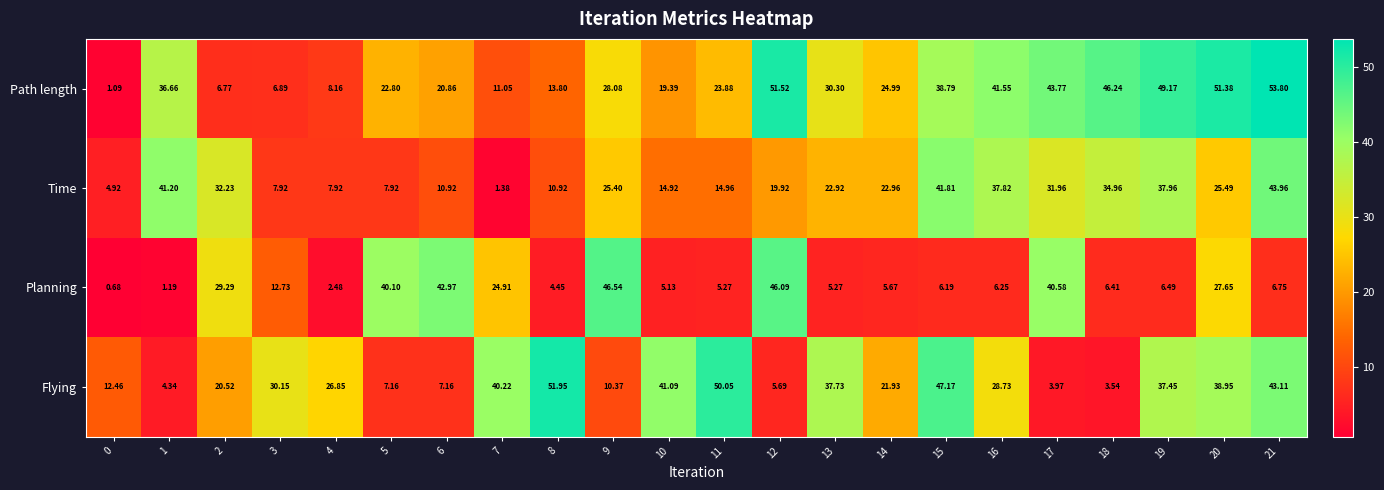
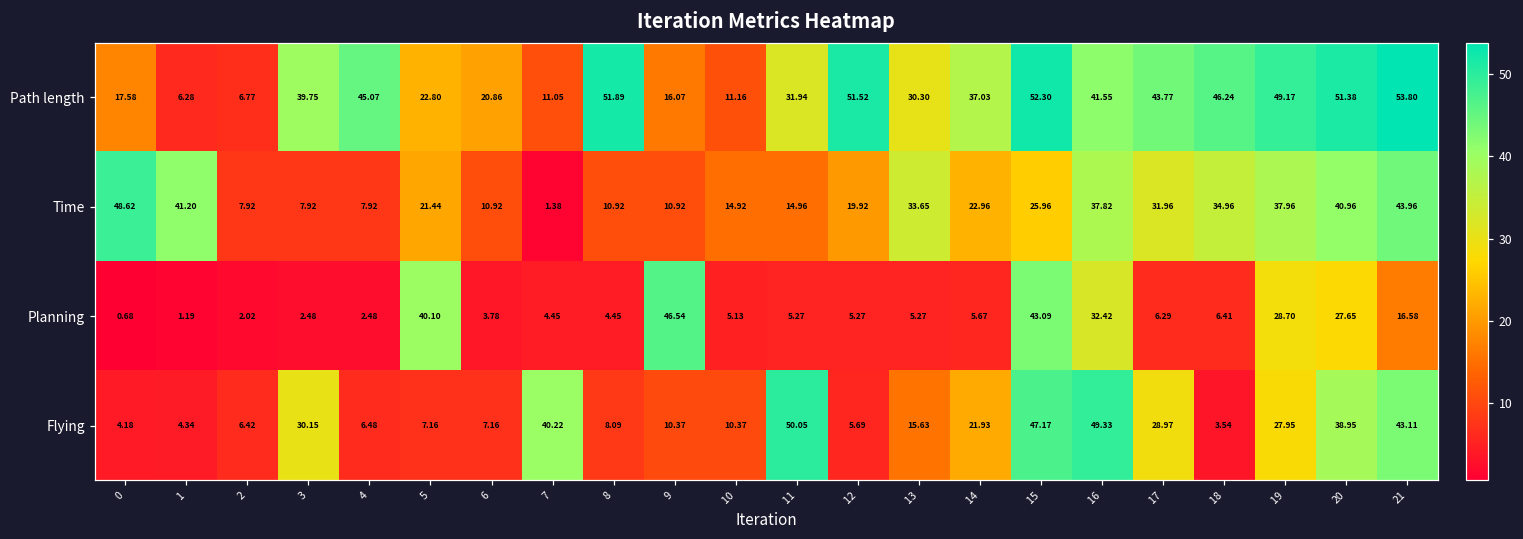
  {
    "Path length": {
-     "0": 1.09,
-     "1": 36.66,
+     "0": 17.58,
+     "1": 6.28,
      "2": 6.77,
-     "3": 6.89,
-     "4": 8.16,
+     "3": 39.75,
+     "4": 45.07,
      "5": 22.80,
      "6": 20.86,
      "7": 11.05,
-     "8": 13.80,
-     "9": 28.08,
-     "10": 19.39,
-     "11": 23.88,
+     "8": 51.89,
+     "9": 16.07,
+     "10": 11.16,
+     "11": 31.94,
      "12": 51.52,
      "13": 30.30,
-     "14": 24.99,
-     "15": 38.79,
+     "14": 37.03,
+     "15": 52.30,
      "16": 41.55,
      "17": 43.77,
      "18": 46.24,
      "19": 49.17,
      "20": 51.38,
      "21": 53.80
    },
    "Time": {
-     "0": 4.92,
+     "0": 48.62,
      "1": 41.20,
-     "2": 32.23,
+     "2": 7.92,
      "3": 7.92,
      "4": 7.92,
-     "5": 7.92,
+     "5": 21.44,
      "6": 10.92,
      "7": 1.38,
      "8": 10.92,
-     "9": 25.40,
+     "9": 10.92,
      "10": 14.92,
      "11": 14.96,
      "12": 19.92,
-     "13": 22.92,
+     "13": 33.65,
      "14": 22.96,
-     "15": 41.81,
+     "15": 25.96,
      "16": 37.82,
      "17": 31.96,
      "18": 34.96,
      "19": 37.96,
-     "20": 25.49,
+     "20": 40.96,
      "21": 43.96
    },
    "Planning": {
      "0": 0.68,
      "1": 1.19,
-     "2": 29.29,
-     "3": 12.73,
+     "2": 2.02,
+     "3": 2.48,
      "4": 2.48,
      "5": 40.10,
-     "6": 42.97,
-     "7": 24.91,
+     "6": 3.78,
+     "7": 4.45,
      "8": 4.45,
      "9": 46.54,
      "10": 5.13,
      "11": 5.27,
-     "12": 46.09,
+     "12": 5.27,
      "13": 5.27,
      "14": 5.67,
-     "15": 6.19,
-     "16": 6.25,
-     "17": 40.58,
+     "15": 43.09,
+     "16": 32.42,
+     "17": 6.29,
      "18": 6.41,
-     "19": 6.49,
+     "19": 28.70,
      "20": 27.65,
-     "21": 6.75
+     "21": 16.58
    },
    "Flying": {
-     "0": 12.46,
+     "0": 4.18,
      "1": 4.34,
-     "2": 20.52,
+     "2": 6.42,
      "3": 30.15,
-     "4": 26.85,
+     "4": 6.48,
      "5": 7.16,
      "6": 7.16,
      "7": 40.22,
-     "8": 51.95,
+     "8": 8.09,
      "9": 10.37,
-     "10": 41.09,
+     "10": 10.37,
      "11": 50.05,
      "12": 5.69,
-     "13": 37.73,
+     "13": 15.63,
      "14": 21.93,
      "15": 47.17,
-     "16": 28.73,
-     "17": 3.97,
+     "16": 49.33,
+     "17": 28.97,
      "18": 3.54,
-     "19": 37.45,
+     "19": 27.95,
      "20": 38.95,
      "21": 43.11
    }
  }
